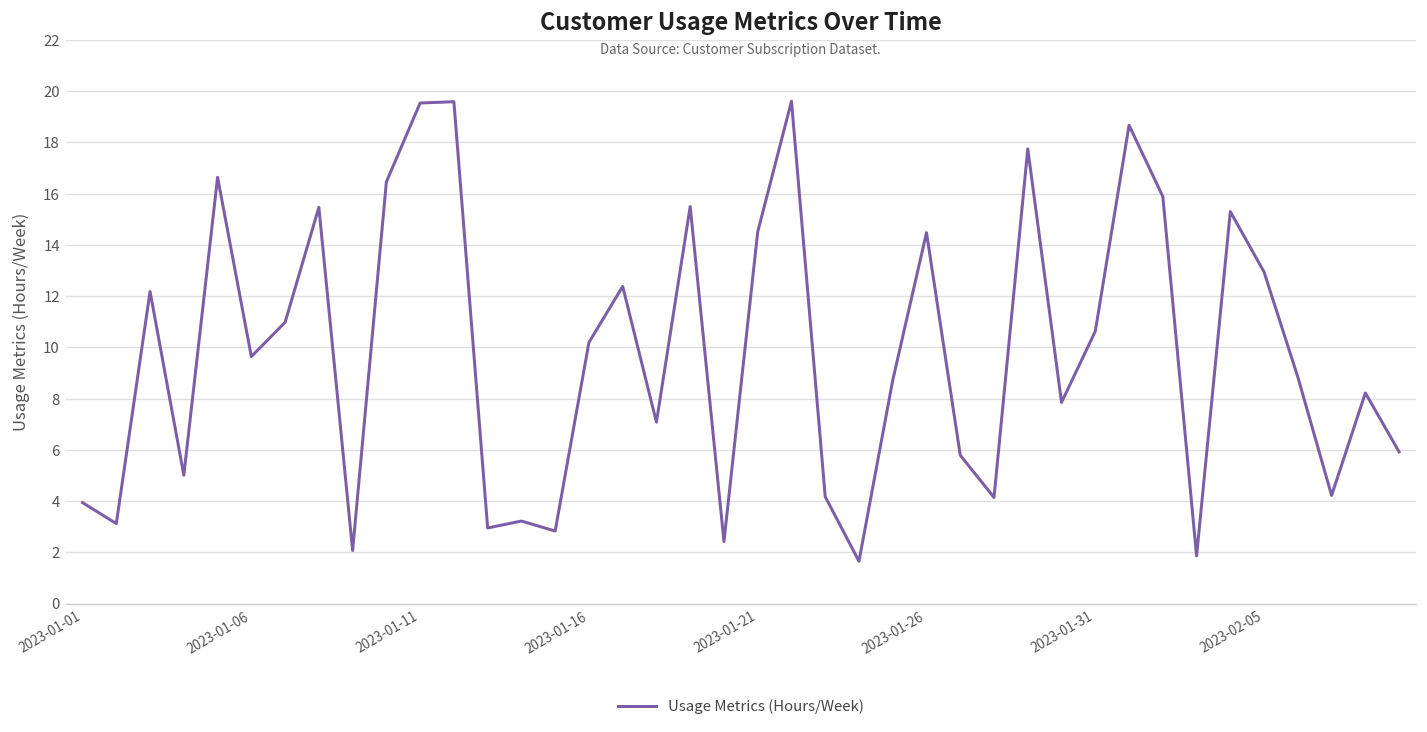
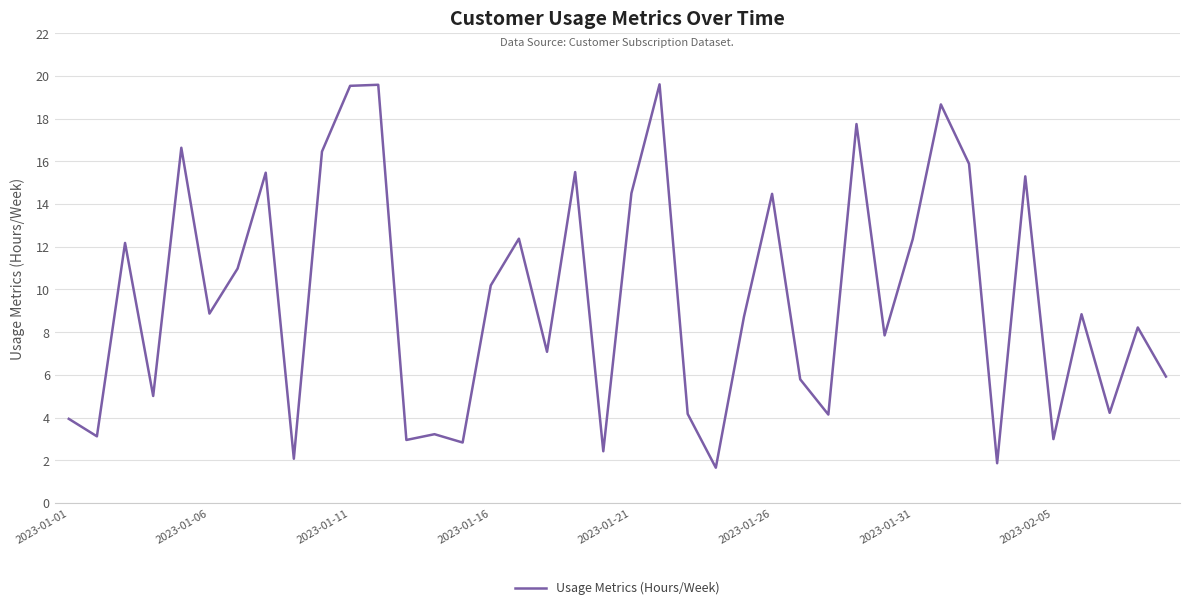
  {
    "2023-01-01": 3.9,
-   "2023-01-06": 9.6,
+   "2023-01-06": 8.9,
    "2023-01-11": 19.5,
    "2023-01-16": 10.2,
    "2023-01-21": 14.5,
    "2023-01-26": 14.5,
-   "2023-01-31": 10.6,
-   "2023-02-05": 12.9
+   "2023-01-31": 12.4,
+   "2023-02-05": 3.0
  }
